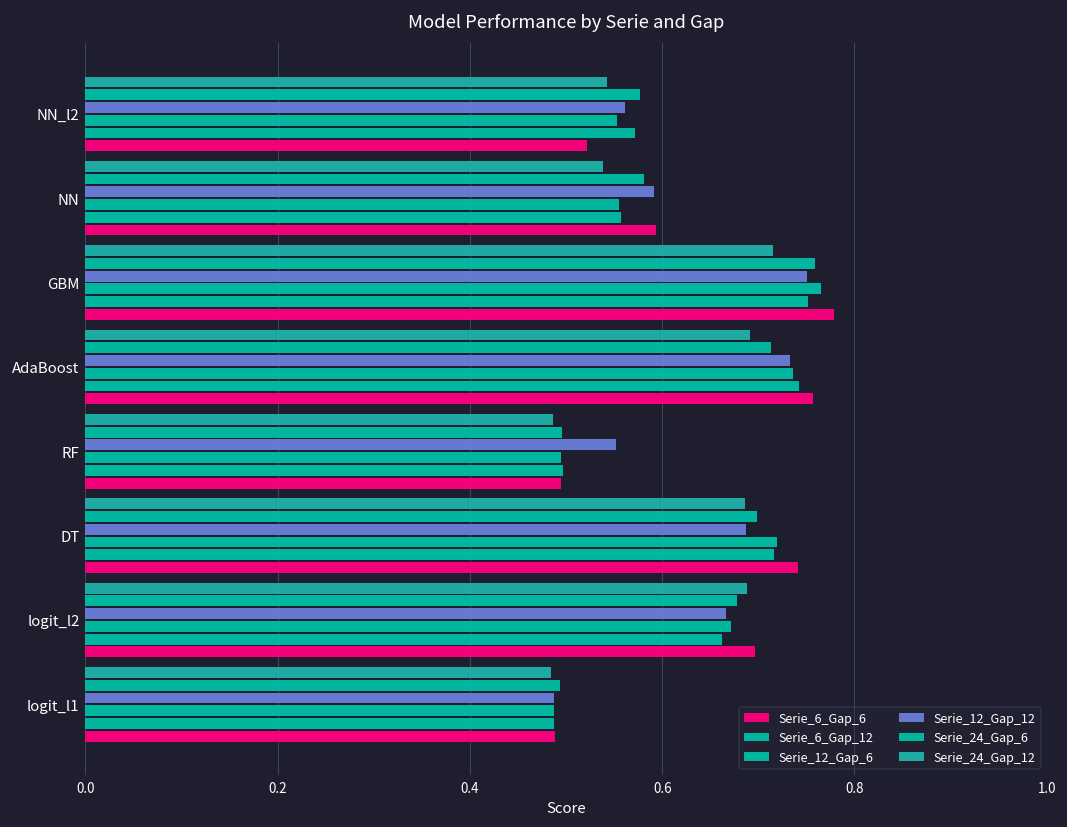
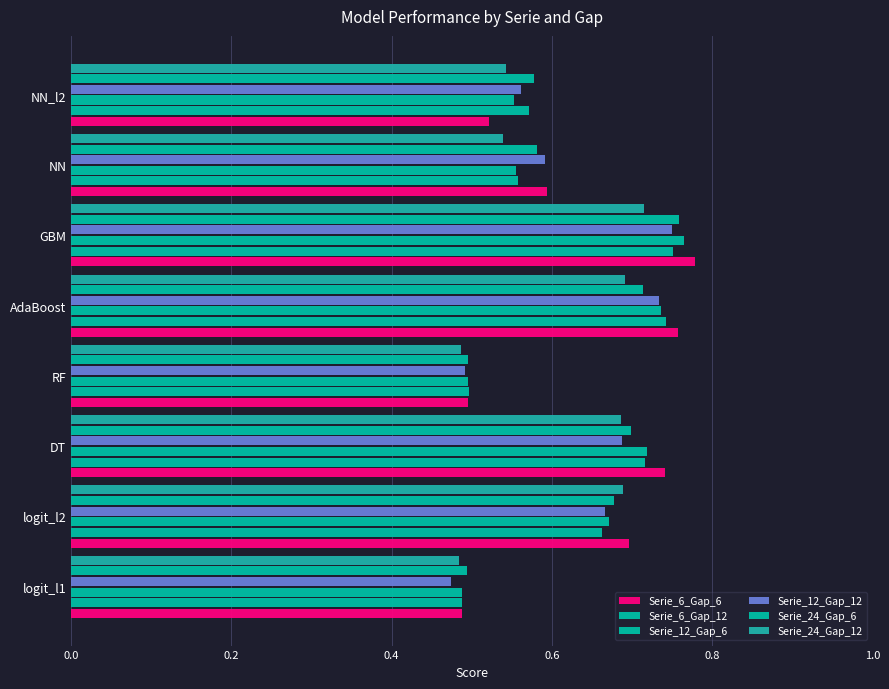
  {
    "Serie_6_Gap_6": {
      "NN_l2": 0.52,
      "NN": 0.59,
      "GBM": 0.78,
      "AdaBoost": 0.76,
      "RF": 0.50,
      "DT": 0.74,
      "logit_l2": 0.70,
      "logit_l1": 0.49
    },
    "Serie_12_Gap_12": {
      "NN_l2": 0.56,
      "NN": 0.59,
      "GBM": 0.75,
      "AdaBoost": 0.73,
-     "RF": 0.55,
+     "RF": 0.49,
      "DT": 0.69,
      "logit_l2": 0.67,
-     "logit_l1": 0.49
+     "logit_l1": 0.47
    }
  }
